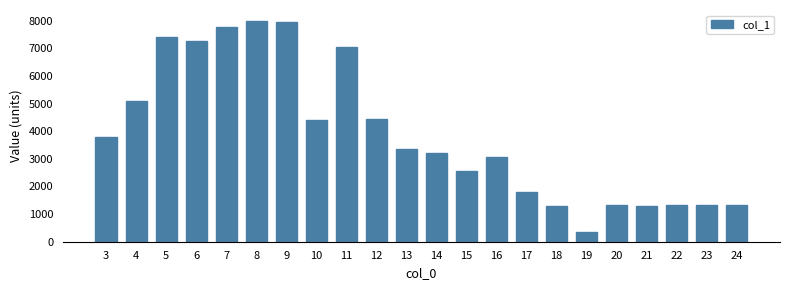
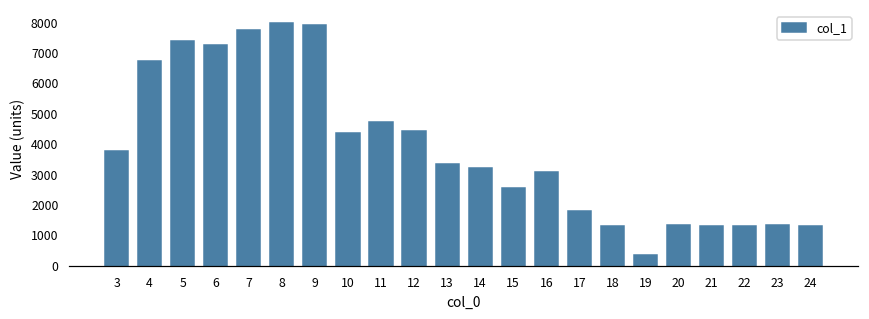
  {
    "3": 3800,
-   "4": 5100,
+   "4": 6800,
    "5": 7400,
    "6": 7300,
    "7": 7800,
    "8": 8000,
    "9": 7900,
    "10": 4400,
-   "11": 7000,
+   "11": 4700,
    "12": 4400,
    "13": 3300,
    "14": 3200,
    "15": 2600,
    "16": 3100,
    "17": 1800,
    "18": 1300,
    "19": 400,
    "20": 1300,
    "21": 1300,
    "22": 1300,
    "23": 1300,
    "24": 1300
  }
